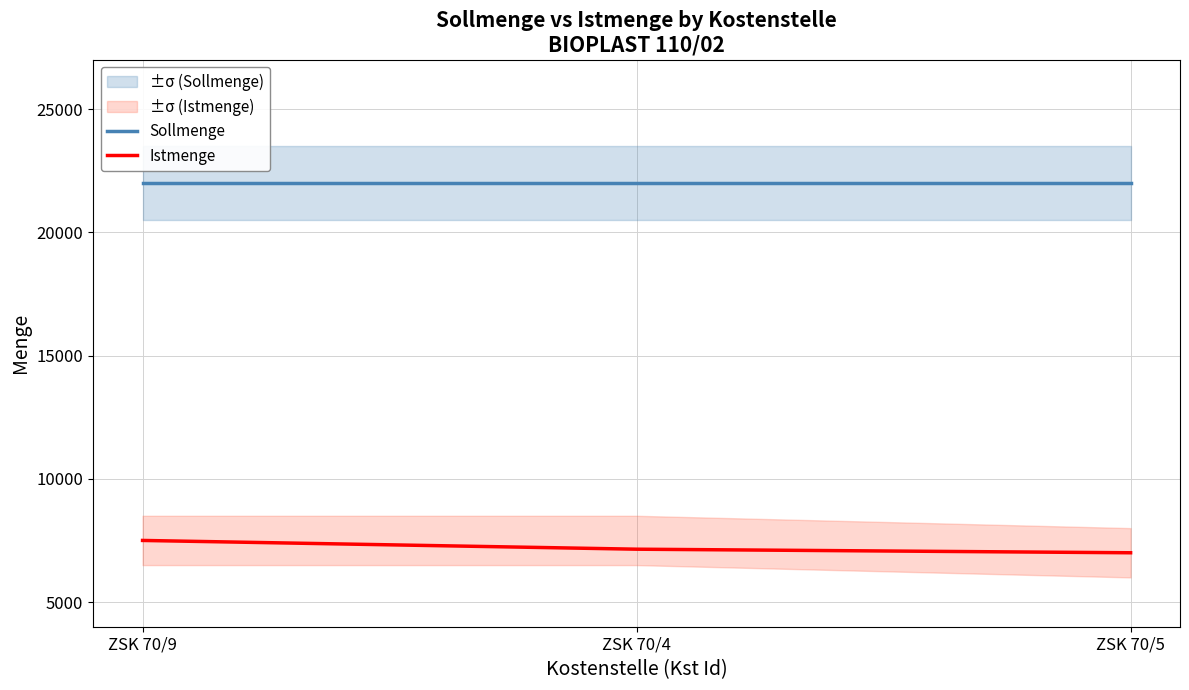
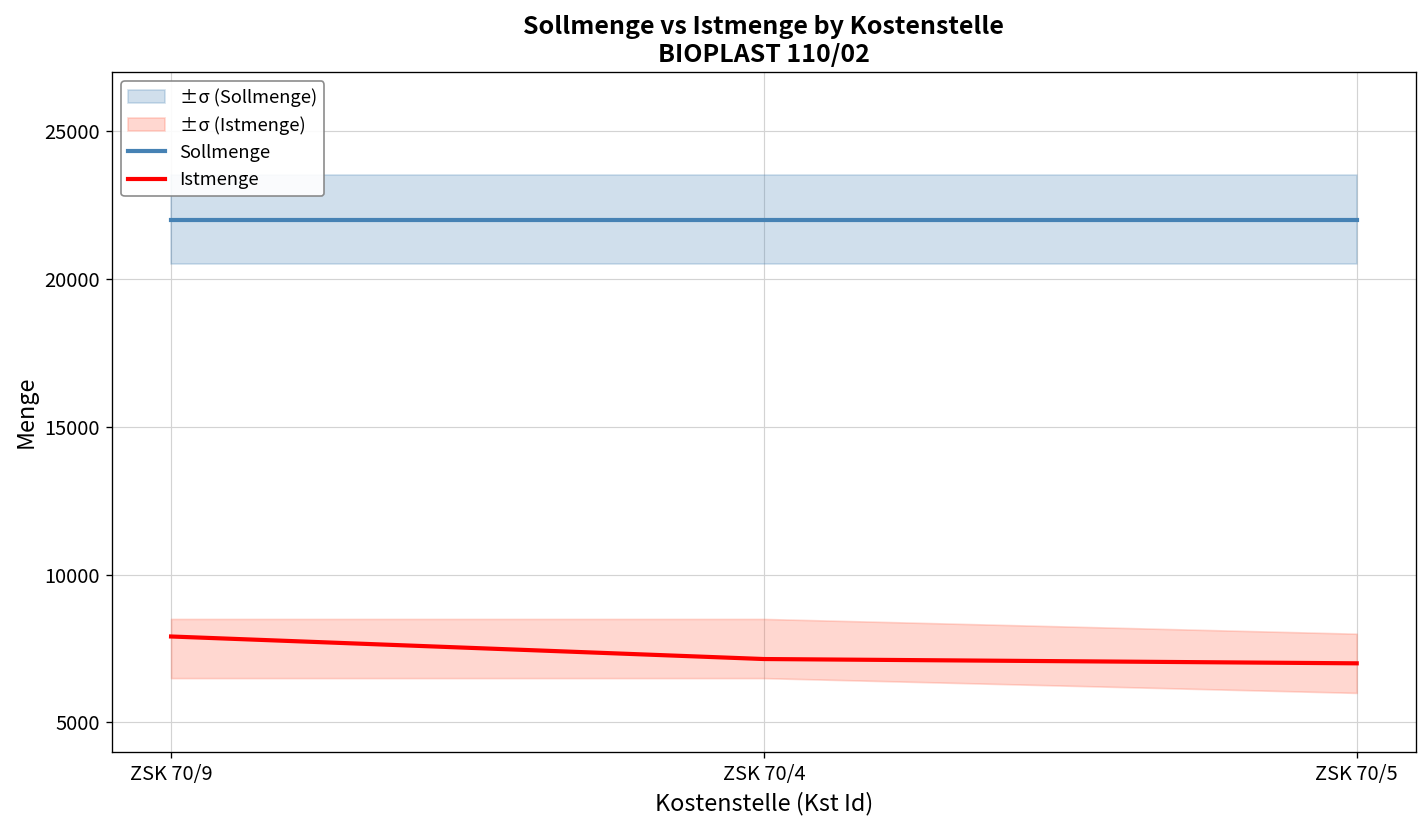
  {
    "Istmenge": {
-     "ZSK 70/9": 7500,
+     "ZSK 70/9": 7900,
      "ZSK 70/4": 7100,
      "ZSK 70/5": 7000
    }
  }
